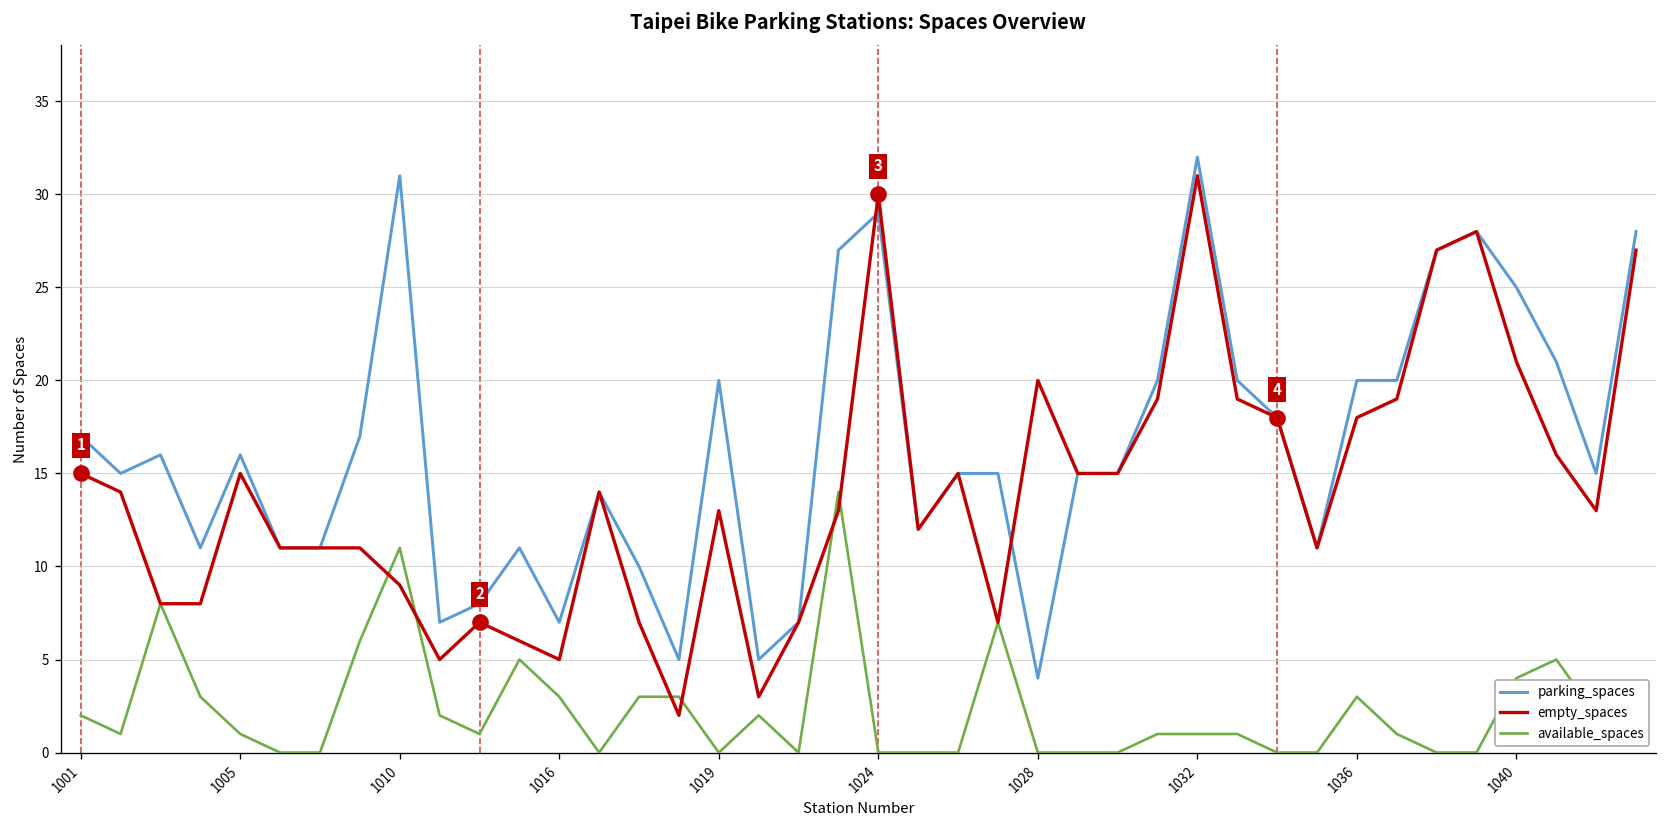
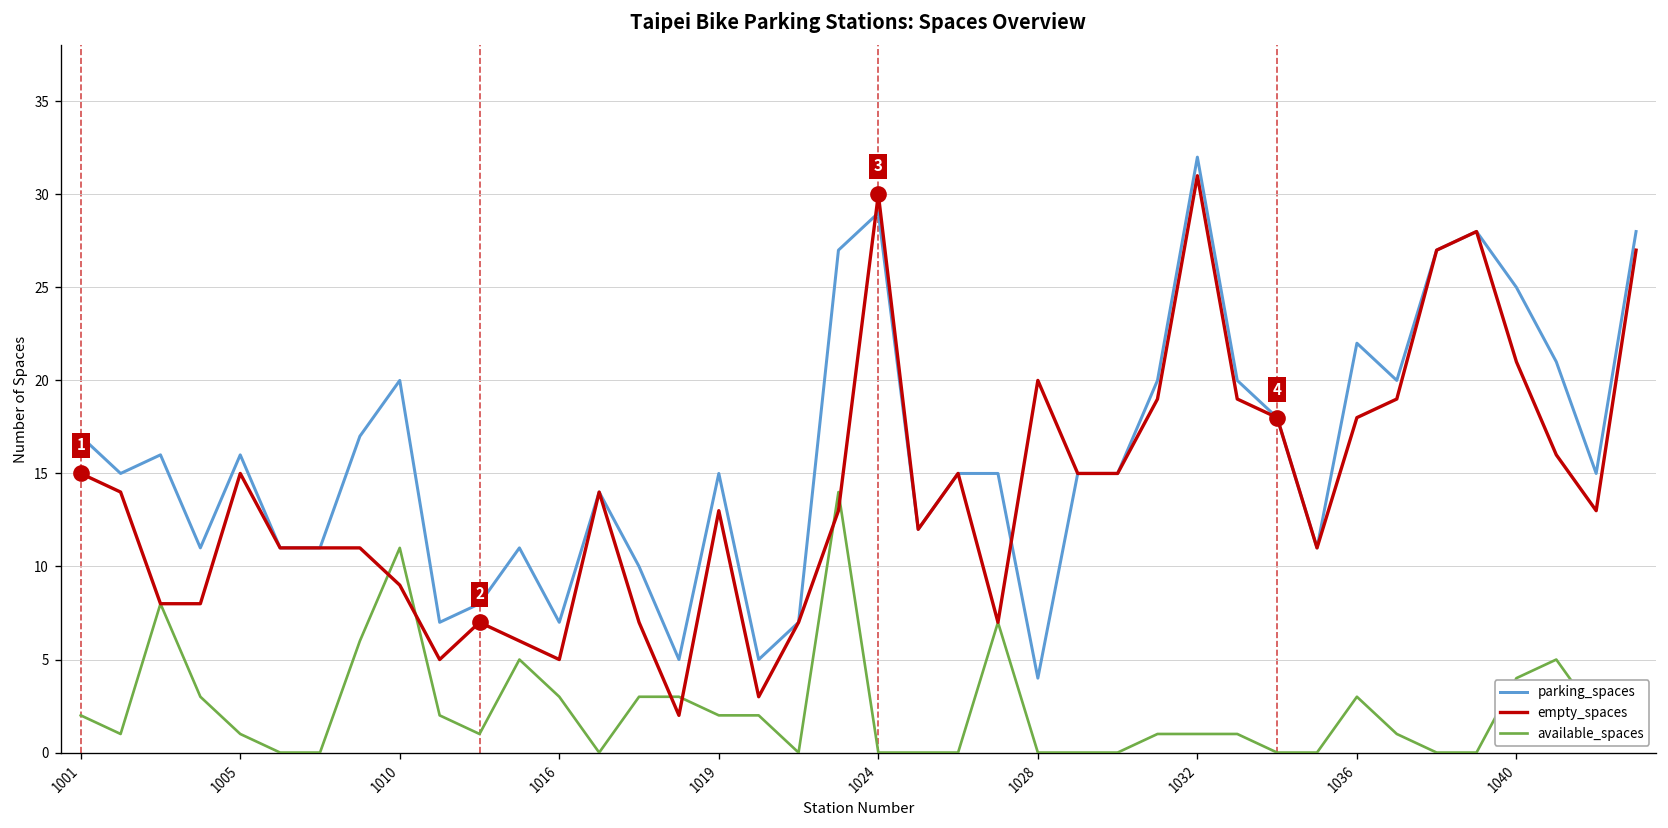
  {
    "parking_spaces": {
      "1005": 16,
-     "1010": 31,
+     "1010": 20,
      "1016": 7,
-     "1019": 20,
+     "1019": 15,
      "1024": 29,
      "1028": 4,
      "1032": 32,
-     "1036": 20,
+     "1036": 22,
      "1040": 25
    },
    "available_spaces": {
      "1001": 2,
      "1005": 1,
      "1010": 11,
      "1016": 3,
-     "1019": 0,
+     "1019": 2,
      "1024": 0,
      "1028": 0,
      "1032": 1,
      "1036": 3,
      "1040": 4
    }
  }
